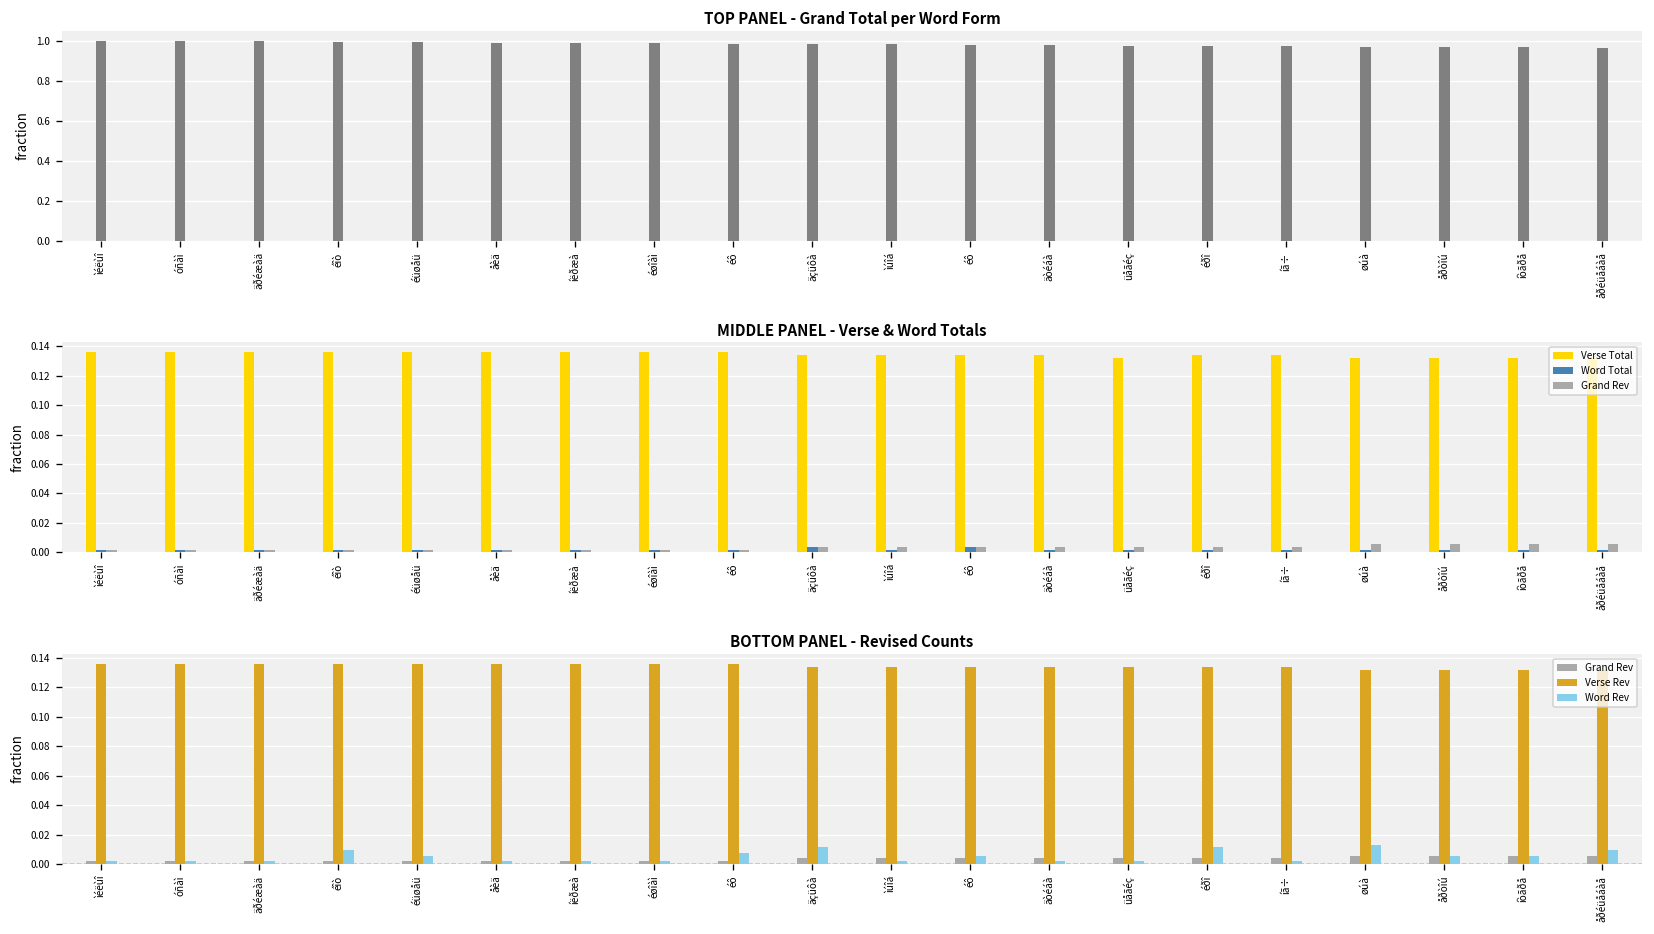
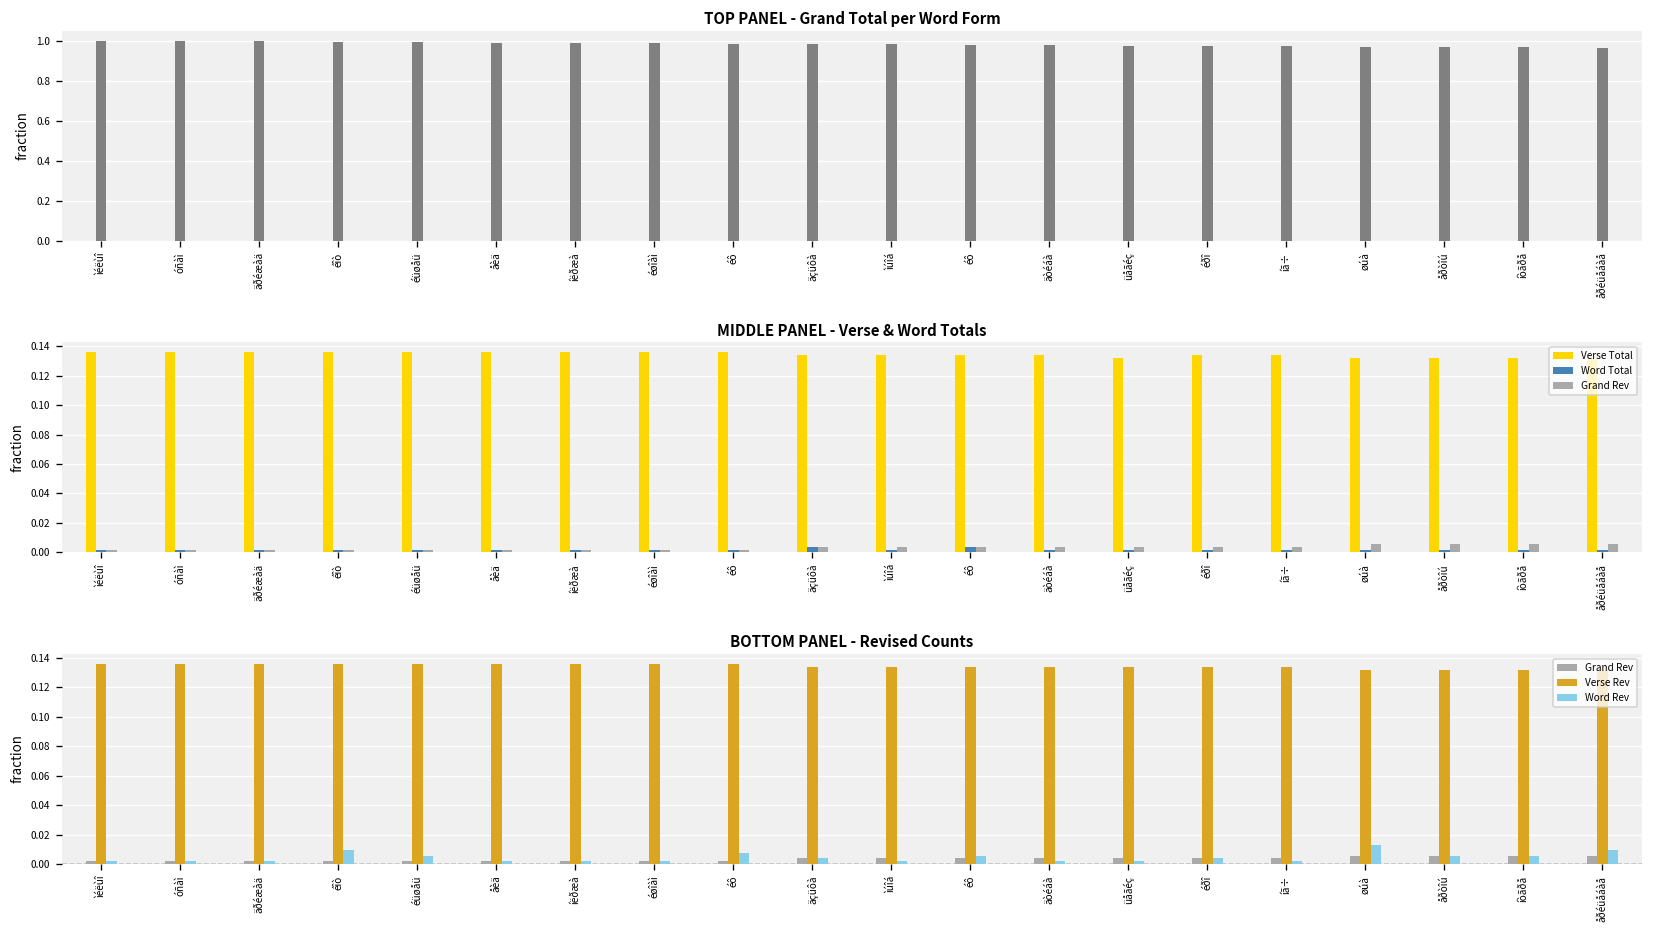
  {
    "TOP PANEL - Grand Total per Word Form": {
      "ìéëùî": 1.00,
      "óñàì": 1.00,
      "äðéæàä": 1.00,
      "éîò": 0.99,
      "éüøåü": 0.99,
      "åèä": 0.99,
      "íëðæà": 0.99,
      "éøîàì": 0.99,
      "äçüôà": 0.98,
      "ìúîá": 0.98,
      "äòéáà": 0.98,
      "üåãéç": 0.98,
      "éðî": 0.97,
      "íã÷": 0.97,
      "øúà": 0.97,
      "åðòîú": 0.97,
      "íòãðå": 0.97,
      "åðéüåáàå": 0.96
    },
    "MIDDLE PANEL - Verse & Word Totals": {
      "Verse Total": {
        "ìéëùî": 0.136,
        "óñàì": 0.136,
        "äðéæàä": 0.136,
        "éîò": 0.136,
        "éüøåü": 0.136,
        "åèä": 0.136,
        "íëðæà": 0.136,
        "éøîàì": 0.136,
        "äçüôà": 0.134,
        "ìúîá": 0.134,
        "äòéáà": 0.134,
        "üåãéç": 0.132,
        "éðî": 0.134,
        "íã÷": 0.134,
        "øúà": 0.132,
        "åðòîú": 0.132,
        "íòãðå": 0.132
      },
      "Word Total": {
        "äçüôà": 0.004
      },
      "Grand Rev": {
        "äçüôà": 0.004,
        "ìúîá": 0.004,
        "äòéáà": 0.004,
        "üåãéç": 0.004,
        "éðî": 0.004,
        "íã÷": 0.004,
        "øúà": 0.006,
        "åðòîú": 0.006,
        "íòãðå": 0.006,
        "åðéüåáàå": 0.006
      }
    },
    "BOTTOM PANEL - Revised Counts": {
      "Grand Rev": {
        "äçüôà": 0.004,
        "ìúîá": 0.004,
        "äòéáà": 0.004,
        "üåãéç": 0.004,
        "éðî": 0.004,
        "íã÷": 0.004,
        "øúà": 0.006,
        "åðòîú": 0.006,
        "íòãðå": 0.006,
        "åðéüåáàå": 0.006
      },
      "Verse Rev": {
        "ìéëùî": 0.136,
        "óñàì": 0.136,
        "äðéæàä": 0.136,
        "éîò": 0.136,
        "éüøåü": 0.136,
        "åèä": 0.136,
        "íëðæà": 0.136,
        "éøîàì": 0.136,
        "äçüôà": 0.134,
        "ìúîá": 0.134,
        "äòéáà": 0.134,
        "üåãéç": 0.134,
        "éðî": 0.134,
        "íã÷": 0.134,
        "øúà": 0.132,
        "åðòîú": 0.132,
        "íòãðå": 0.132
      },
      "Word Rev": {
        "éîò": 0.009,
        "éüøåü": 0.006,
-       "äçüôà": 0.011,
-       "éðî": 0.011,
+       "äçüôà": 0.004,
+       "éðî": 0.004,
        "øúà": 0.013,
        "åðòîú": 0.006,
        "íòãðå": 0.006,
        "åðéüåáàå": 0.009
      }
    }
  }
